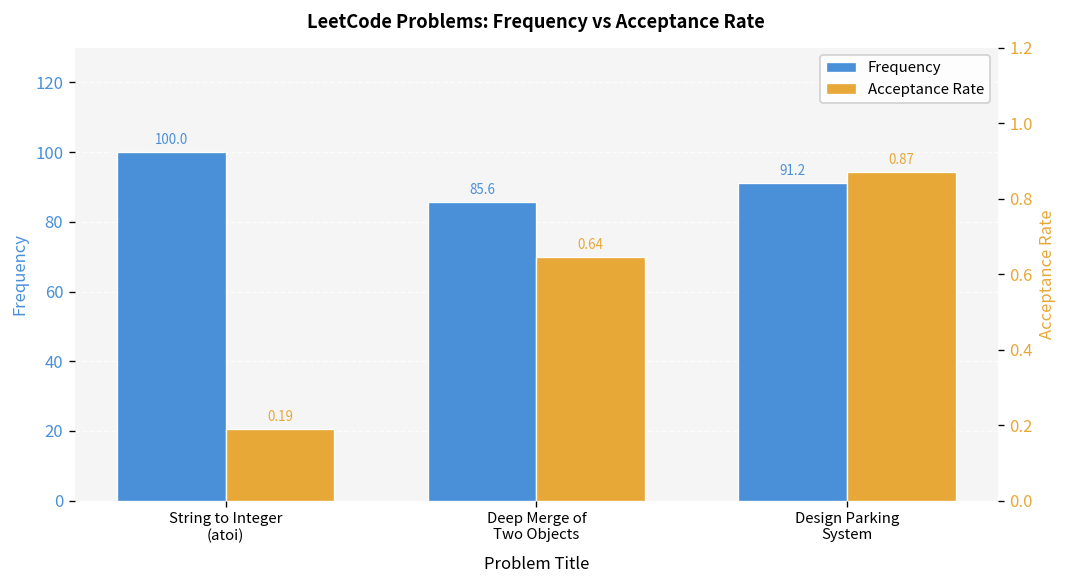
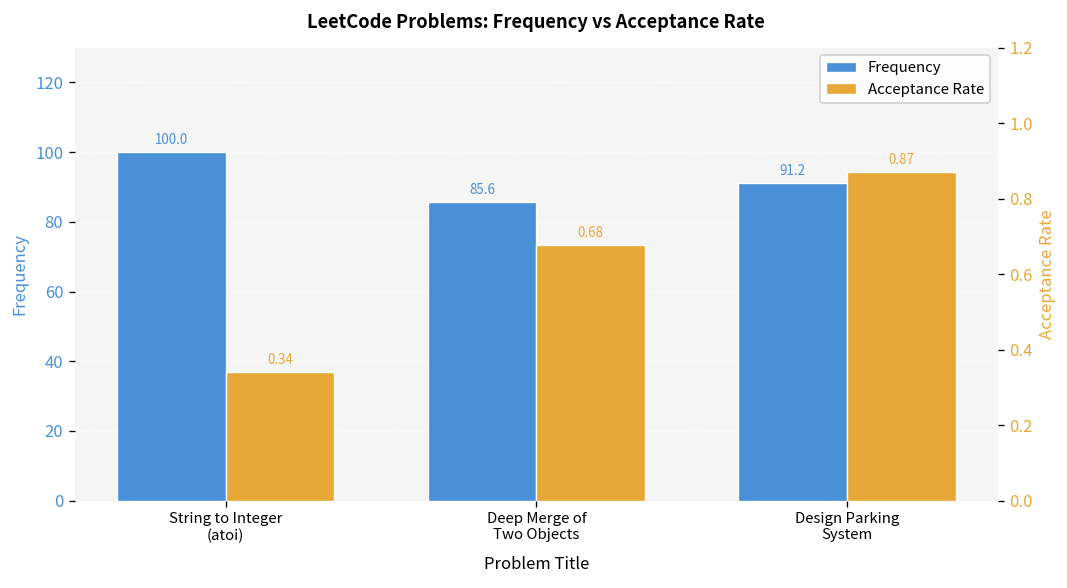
  {
    "Frequency": {
      "String to Integer (atoi)": 100.0,
      "Deep Merge of Two Objects": 85.6,
      "Design Parking System": 91.2
    },
    "Acceptance Rate": {
-     "String to Integer (atoi)": 0.19,
-     "Deep Merge of Two Objects": 0.64,
+     "String to Integer (atoi)": 0.34,
+     "Deep Merge of Two Objects": 0.68,
      "Design Parking System": 0.87
    }
  }
